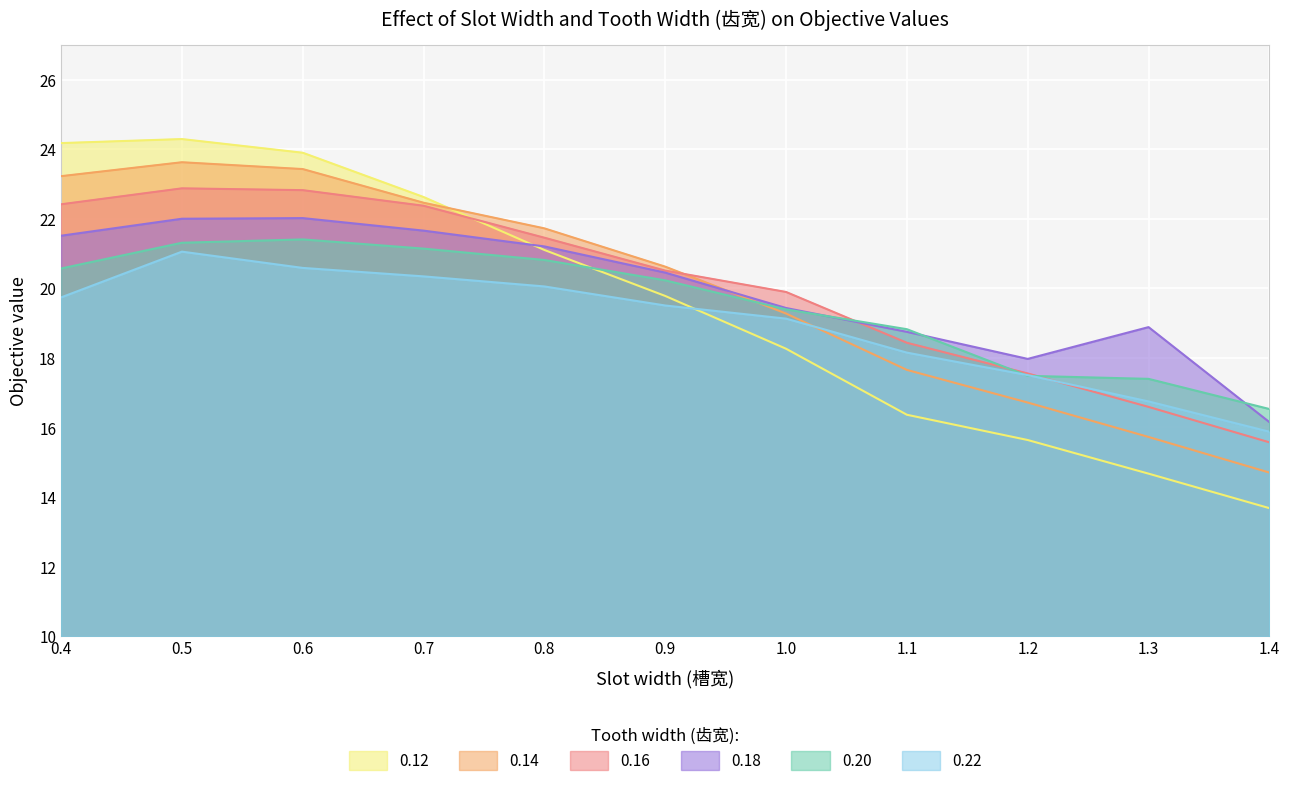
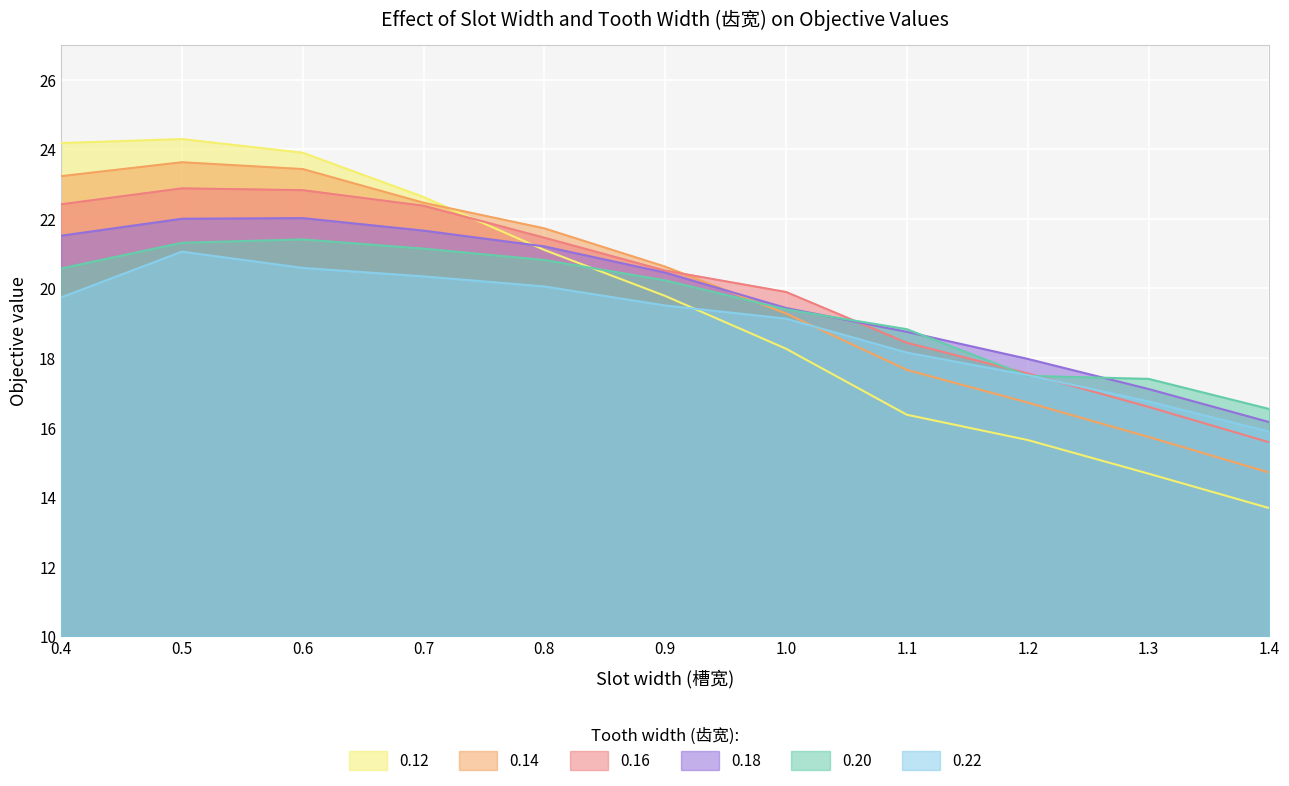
  {
    "0.12": {
      "0.4": 24.2,
      "0.5": 24.3,
      "0.6": 23.9,
      "0.7": 22.6,
      "0.8": 21.1,
      "0.9": 19.8,
      "1.0": 18.3,
      "1.1": 16.4,
      "1.2": 15.6,
      "1.3": 14.7,
      "1.4": 13.7
    },
    "0.18": {
      "0.4": 21.5,
      "0.5": 22.0,
      "0.6": 22.0,
      "0.7": 21.7,
      "0.8": 21.2,
      "1.1": 18.7,
      "1.2": 18.0,
-     "1.3": 18.9,
+     "1.3": 17.1,
      "1.4": 16.1
    },
    "0.20": {
      "0.4": 20.6,
      "0.5": 21.3,
      "0.6": 21.4,
      "0.7": 21.1,
      "0.8": 20.8,
      "0.9": 20.2,
      "1.1": 18.8,
      "1.3": 17.4,
      "1.4": 16.5
    },
    "0.22": {
      "0.4": 19.7,
      "0.5": 21.1,
      "0.6": 20.6,
      "0.7": 20.3,
      "0.8": 20.1,
      "0.9": 19.5,
      "1.0": 19.1,
      "1.1": 18.1,
      "1.3": 16.7,
      "1.4": 15.9
    }
  }
